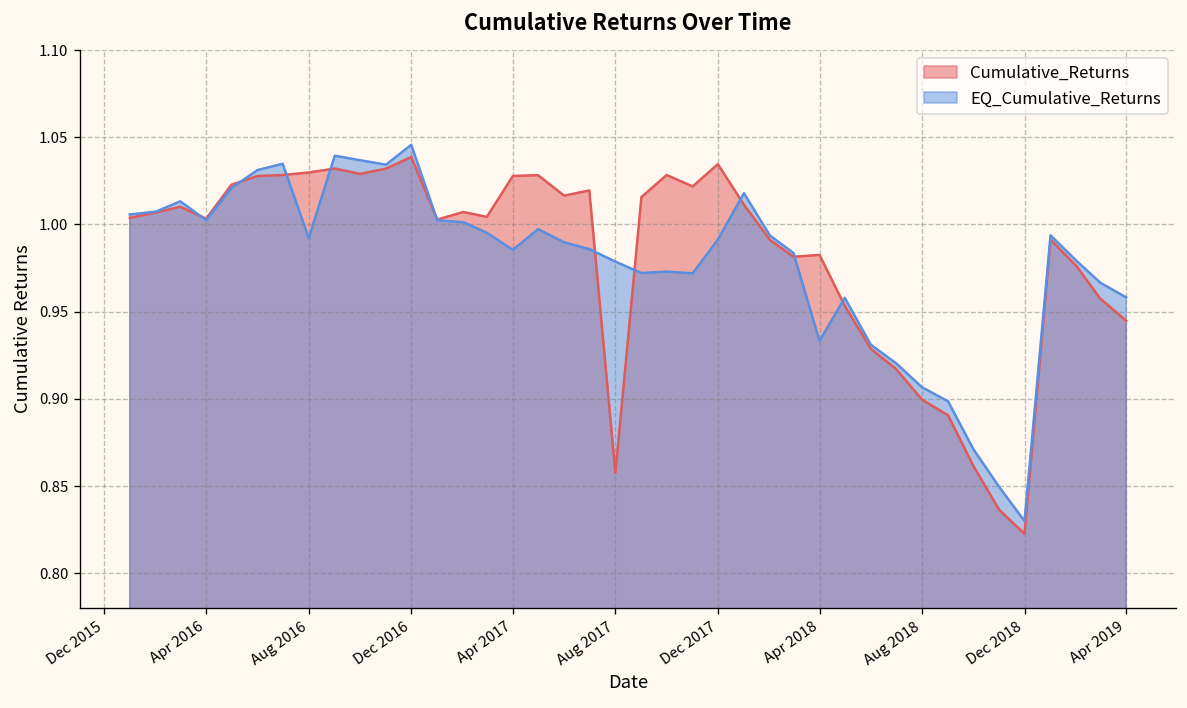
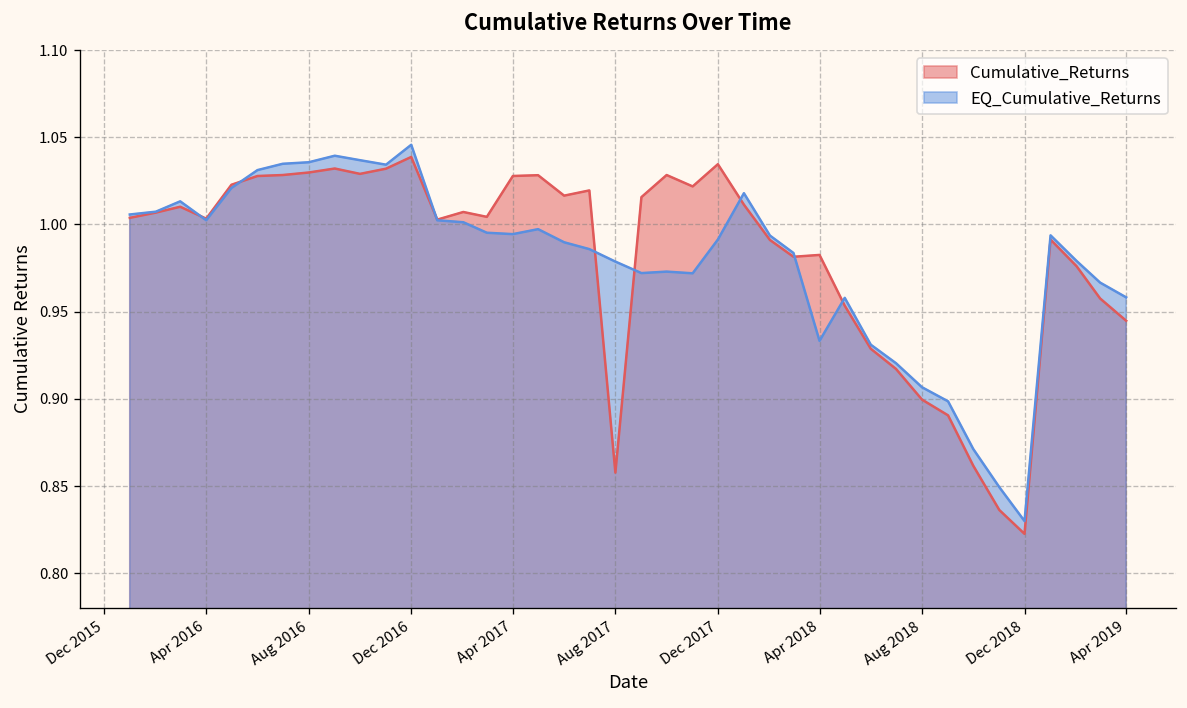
  {
    "Cumulative_Returns": {
      "Aug 2016": 1.030,
      "Dec 2016": 1.039,
      "Apr 2017": 1.028,
      "Aug 2017": 0.858,
      "Dec 2017": 1.035,
      "Apr 2018": 0.982,
      "Aug 2018": 0.900,
      "Dec 2018": 0.823,
      "Apr 2019": 0.945
    },
    "EQ_Cumulative_Returns": {
-     "Aug 2016": 0.992,
+     "Aug 2016": 1.036,
      "Dec 2016": 1.046,
-     "Apr 2017": 0.985,
+     "Apr 2017": 0.994,
      "Aug 2017": 0.979,
      "Dec 2017": 0.991,
      "Apr 2018": 0.933,
      "Aug 2018": 0.907,
      "Dec 2018": 0.830,
      "Apr 2019": 0.958
    }
  }
